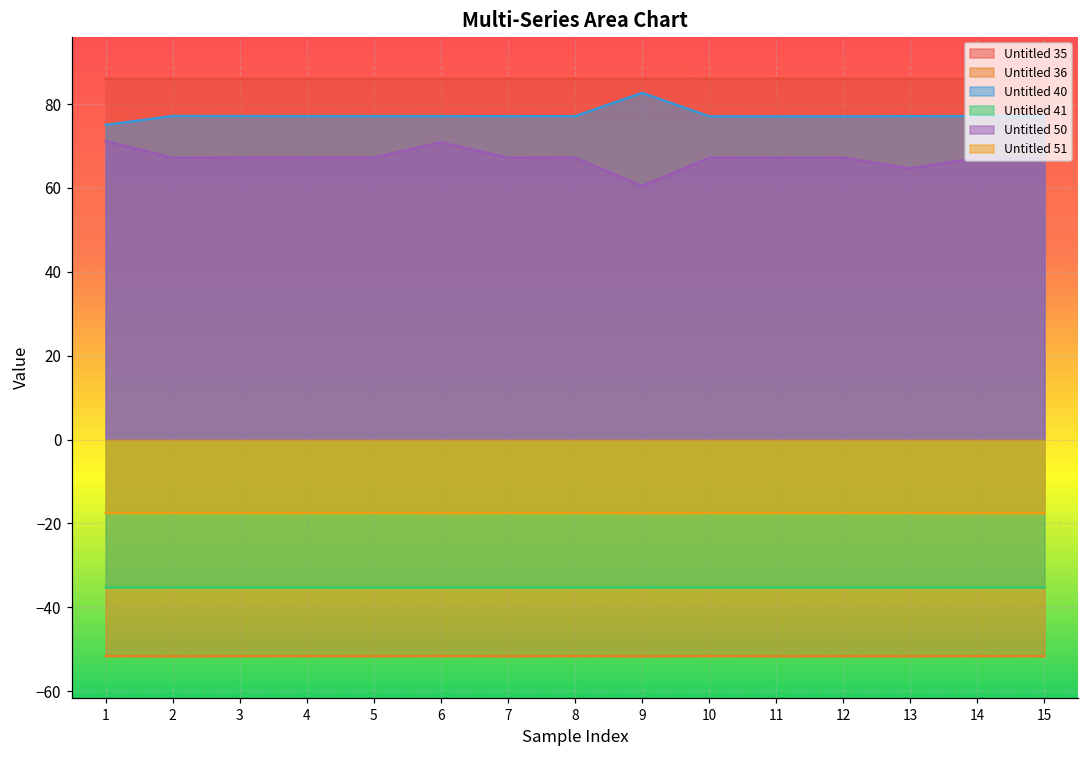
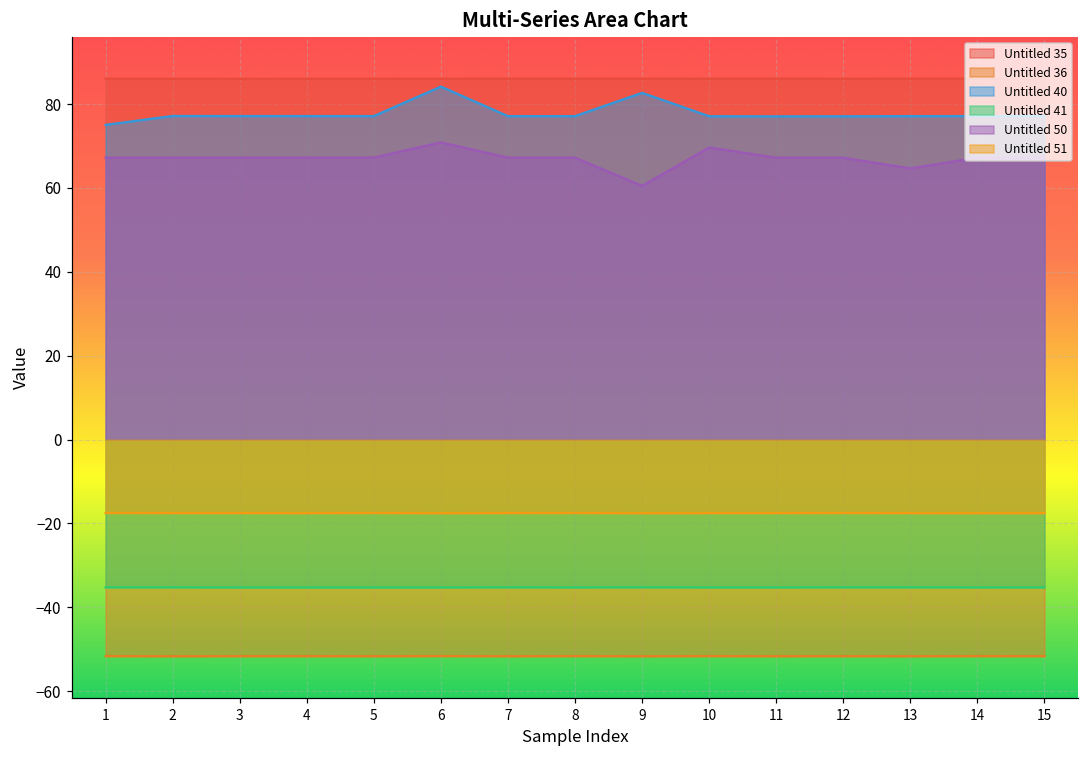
  {
    "Untitled 40": {
      "1": 75,
      "2": 77,
      "3": 77,
      "4": 77,
      "5": 77,
-     "6": 77,
+     "6": 84,
      "7": 77,
      "8": 77,
      "9": 83,
      "10": 77,
      "11": 77,
      "12": 77,
      "13": 77
    },
    "Untitled 50": {
-     "1": 71,
+     "1": 67,
      "2": 67,
      "3": 67,
      "4": 67,
      "5": 67,
      "6": 71,
      "7": 67,
      "8": 67,
      "9": 60,
-     "10": 67,
+     "10": 70,
      "11": 67,
      "12": 67,
      "13": 65,
      "14": 67,
      "15": 67
    }
  }
